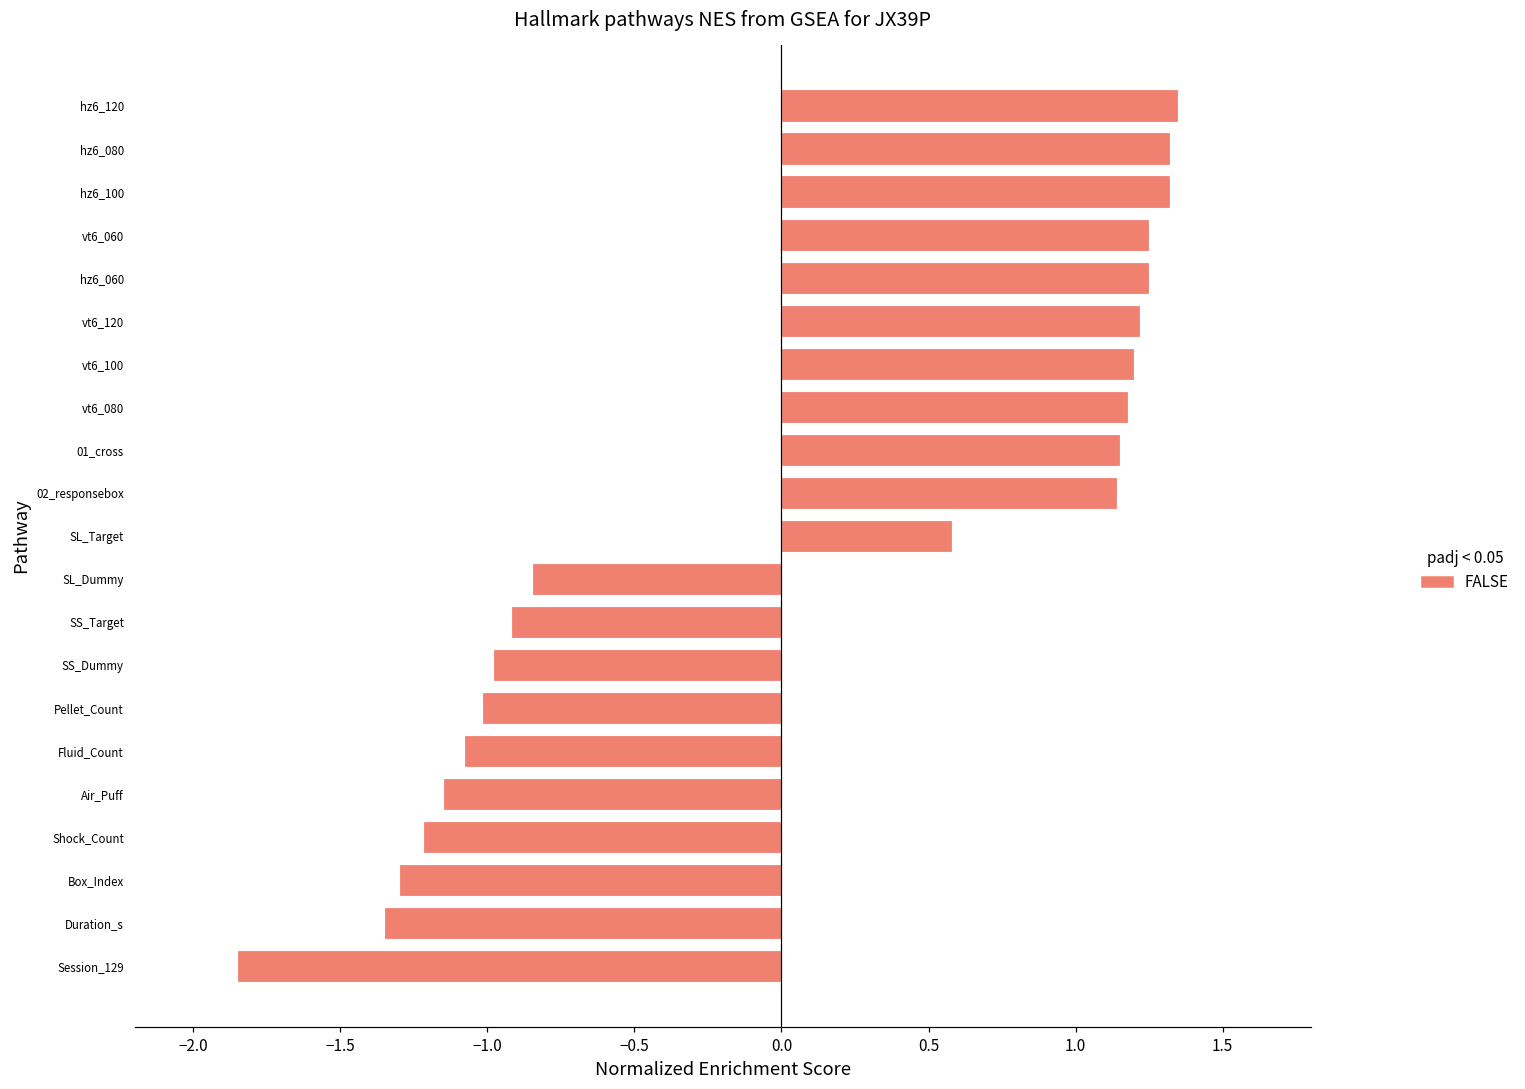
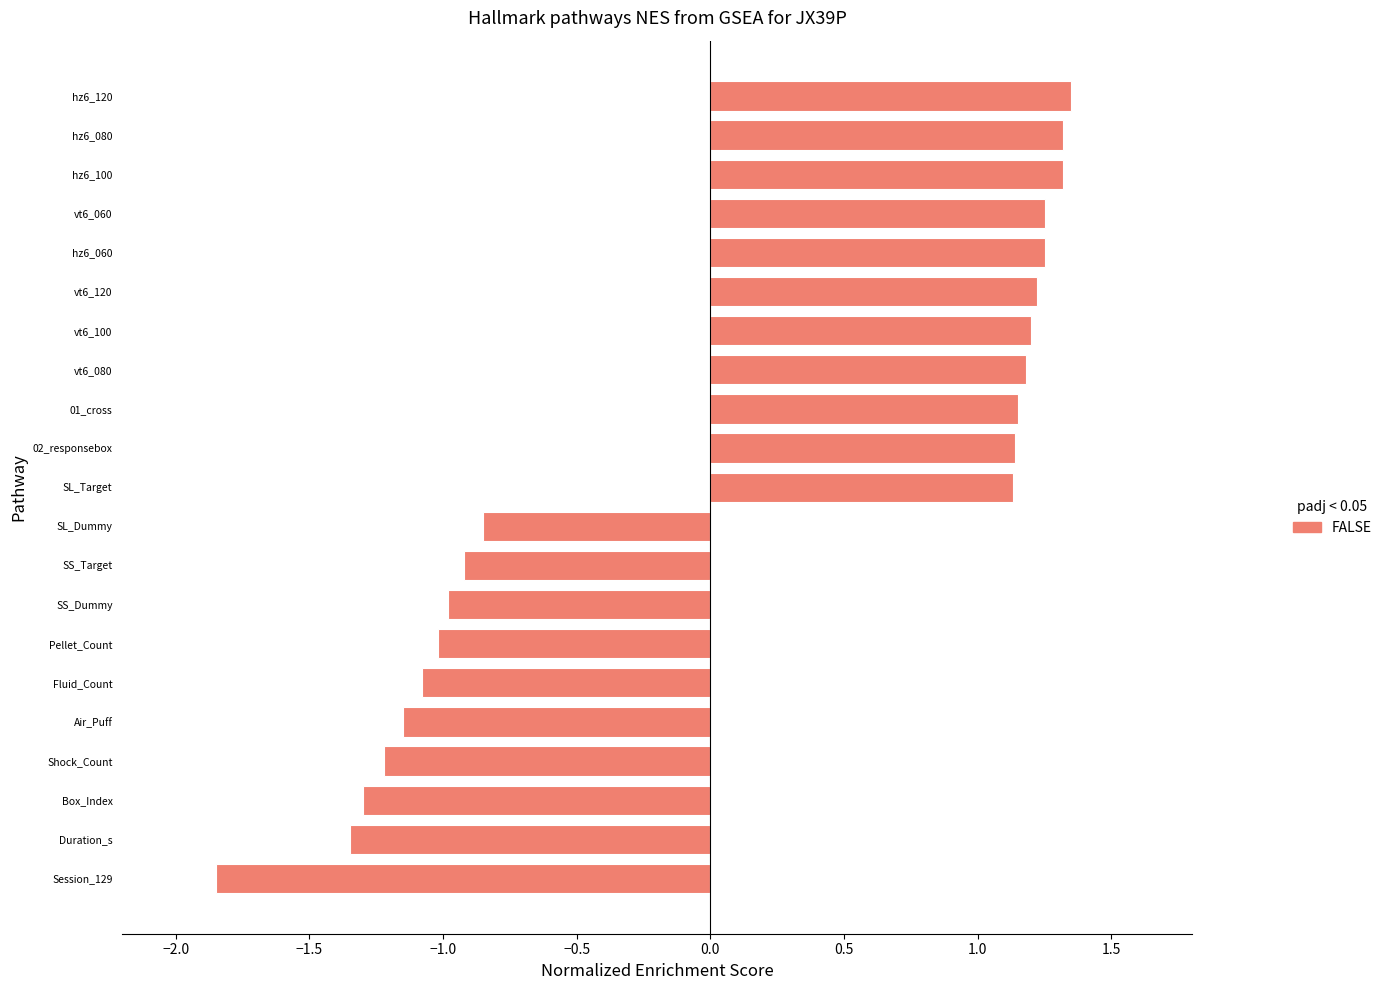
  {
    "hz6_120": 1.35,
    "hz6_080": 1.32,
    "hz6_100": 1.32,
    "vt6_060": 1.25,
    "hz6_060": 1.25,
    "vt6_120": 1.22,
    "vt6_100": 1.20,
    "vt6_080": 1.18,
    "01_cross": 1.15,
    "02_responsebox": 1.14,
-   "SL_Target": 0.58,
+   "SL_Target": 1.13,
    "SL_Dummy": -0.85,
    "SS_Target": -0.92,
    "SS_Dummy": -0.98,
    "Pellet_Count": -1.02,
    "Fluid_Count": -1.08,
    "Air_Puff": -1.15,
    "Shock_Count": -1.22,
    "Box_Index": -1.30,
    "Duration_s": -1.35,
    "Session_129": -1.85
  }
